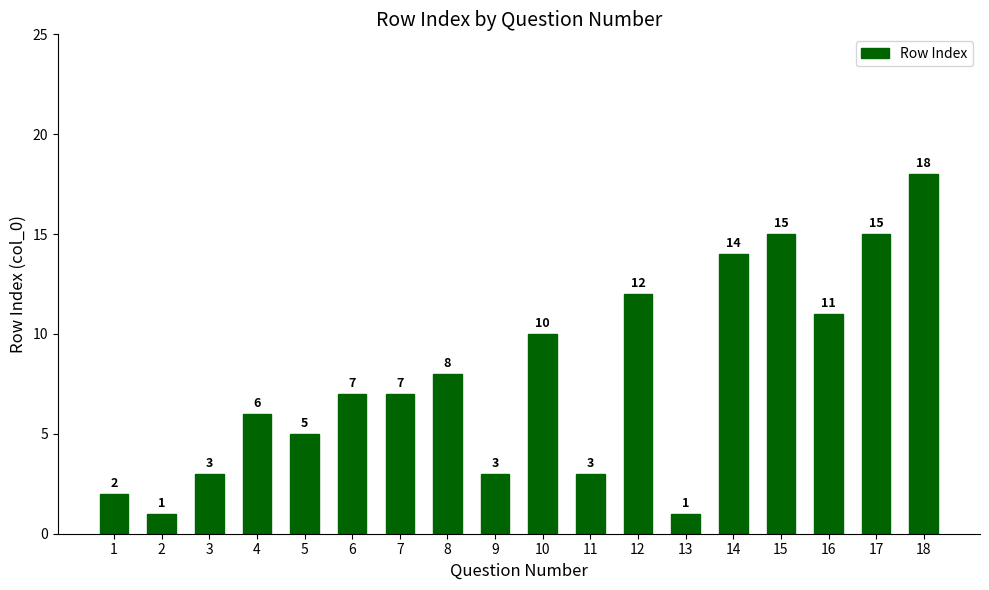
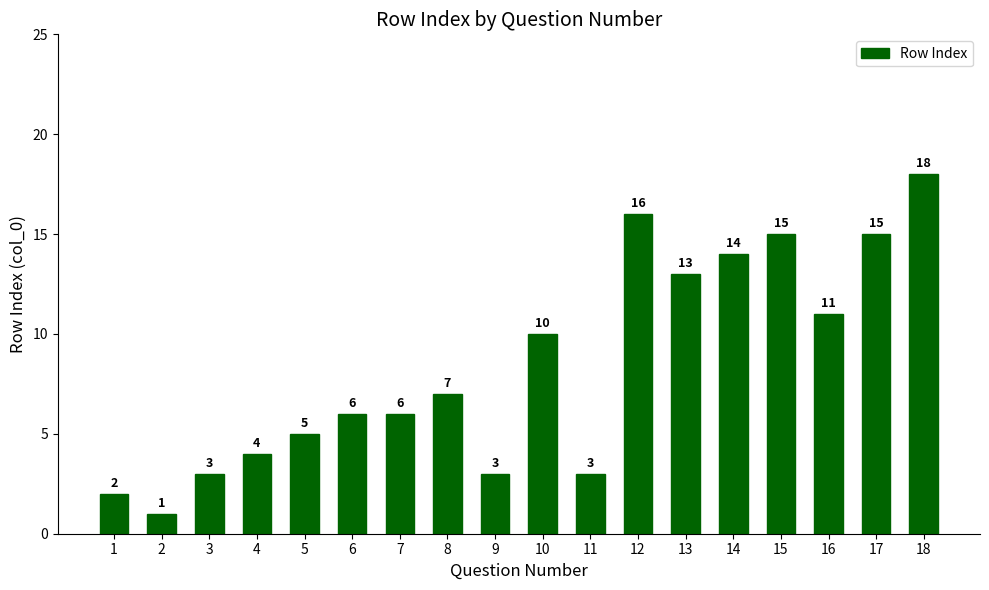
  {
    "1": 2,
    "2": 1,
    "3": 3,
-   "4": 6,
+   "4": 4,
    "5": 5,
-   "6": 7,
-   "7": 7,
-   "8": 8,
+   "6": 6,
+   "7": 6,
+   "8": 7,
    "9": 3,
    "10": 10,
    "11": 3,
-   "12": 12,
-   "13": 1,
+   "12": 16,
+   "13": 13,
    "14": 14,
    "15": 15,
    "16": 11,
    "17": 15,
    "18": 18
  }
